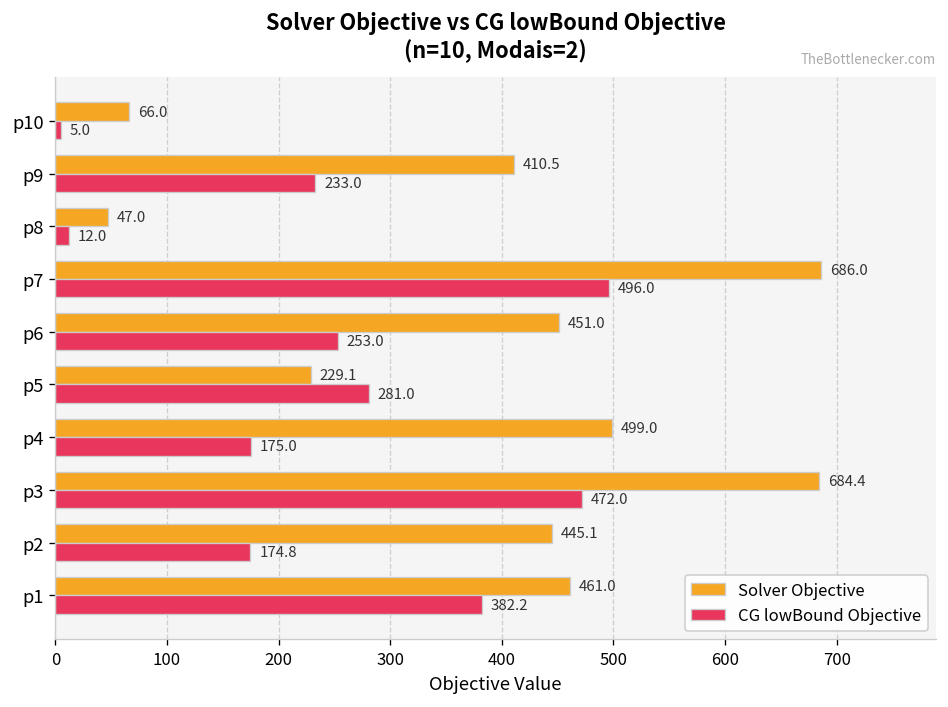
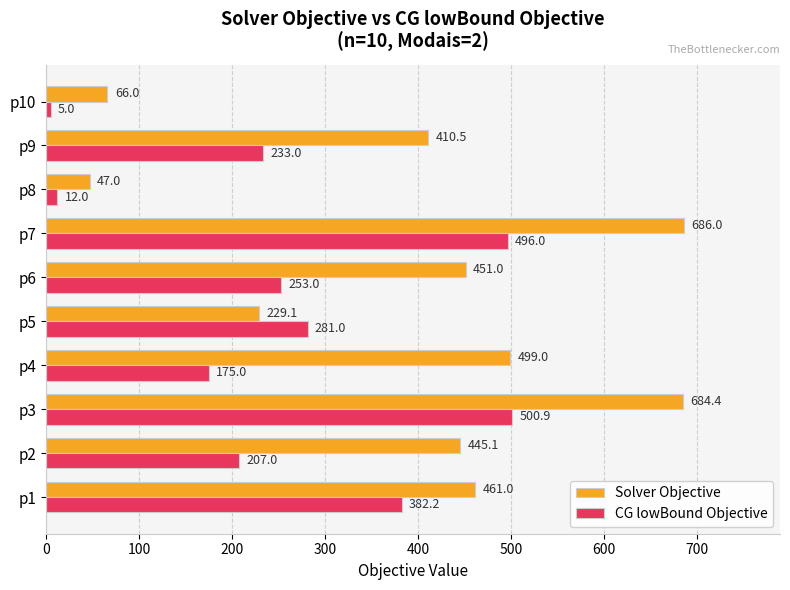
  {
    "Solver Objective": {
      "p10": 66.0,
      "p9": 410.5,
      "p8": 47.0,
      "p7": 686.0,
      "p6": 451.0,
      "p5": 229.1,
      "p4": 499.0,
      "p3": 684.4,
      "p2": 445.1,
      "p1": 461.0
    },
    "CG lowBound Objective": {
      "p10": 5.0,
      "p9": 233.0,
      "p8": 12.0,
      "p7": 496.0,
      "p6": 253.0,
      "p5": 281.0,
      "p4": 175.0,
-     "p3": 472.0,
-     "p2": 174.8,
+     "p3": 500.9,
+     "p2": 207.0,
      "p1": 382.2
    }
  }
